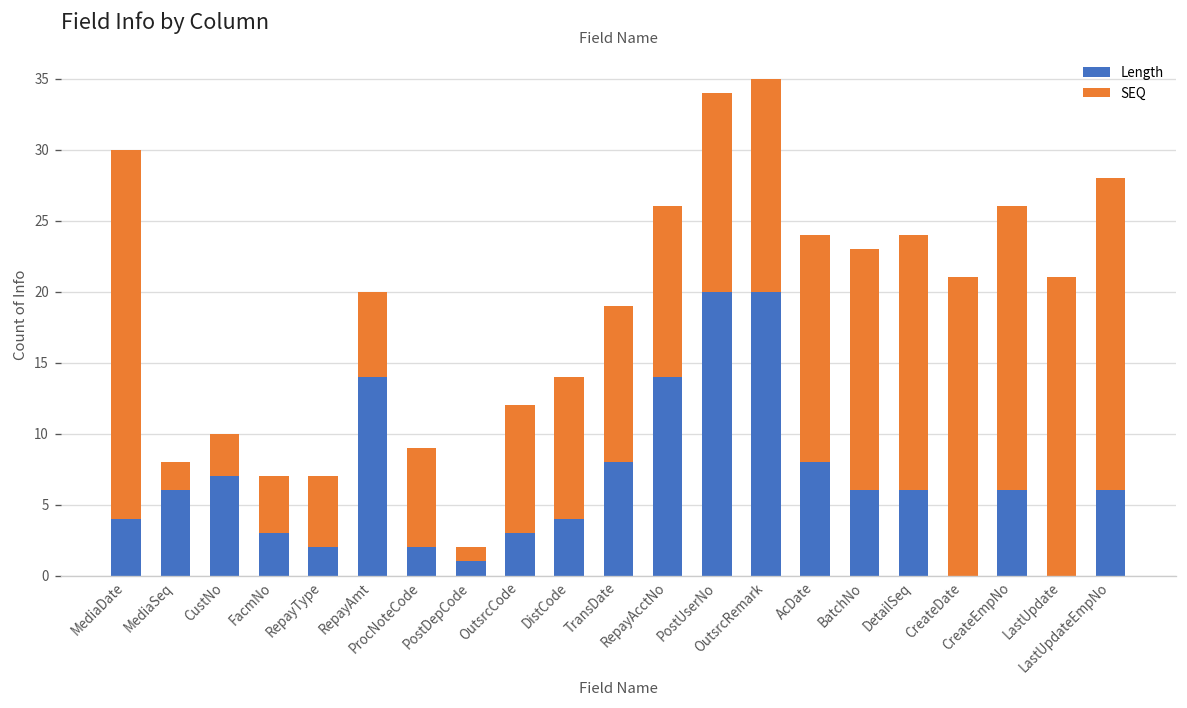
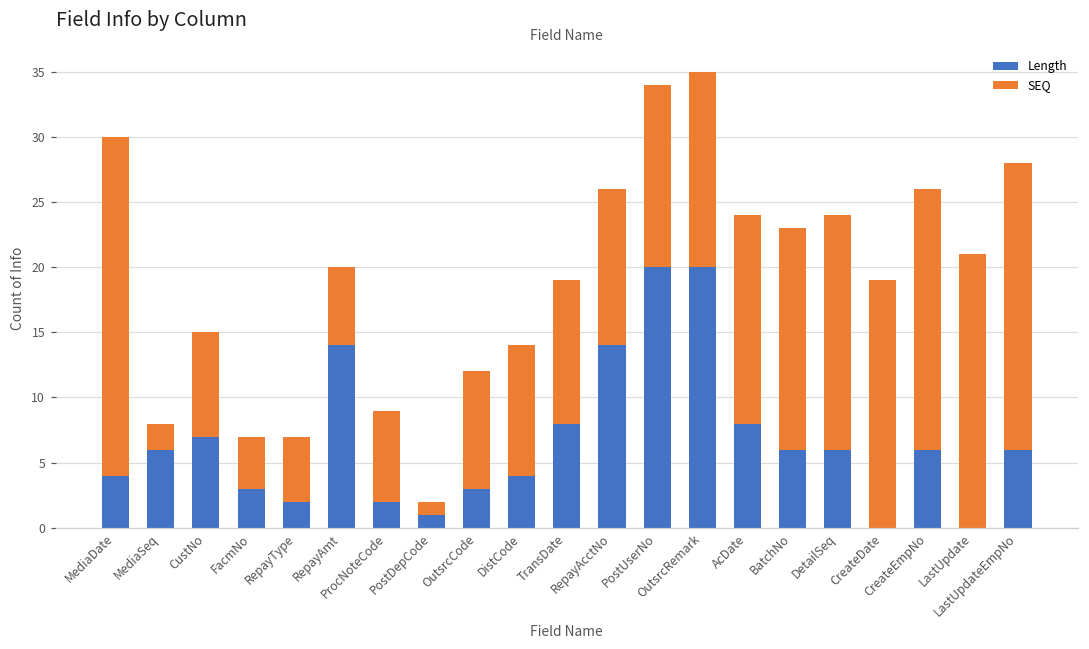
  {
    "Length": {
      "MediaDate": 4,
      "MediaSeq": 6,
      "CustNo": 7,
      "FacmNo": 3,
      "RepayType": 2,
      "RepayAmt": 14,
      "ProcNoteCode": 2,
      "PostDepCode": 1,
      "OutsrcCode": 3,
      "DistCode": 4,
      "TransDate": 8,
      "RepayAcctNo": 14,
      "PostUserNo": 20,
      "OutsrcRemark": 20,
      "AcDate": 8,
      "BatchNo": 6,
      "DetailSeq": 6,
      "CreateDate": 0,
      "CreateEmpNo": 6,
      "LastUpdate": 0,
      "LastUpdateEmpNo": 6
    },
    "SEQ": {
      "MediaDate": 26,
      "MediaSeq": 2,
-     "CustNo": 3,
+     "CustNo": 8,
      "FacmNo": 4,
      "RepayType": 5,
      "RepayAmt": 6,
      "ProcNoteCode": 7,
      "PostDepCode": 1,
      "OutsrcCode": 9,
      "DistCode": 10,
      "TransDate": 11,
      "RepayAcctNo": 12,
      "PostUserNo": 14,
      "OutsrcRemark": 15,
      "AcDate": 16,
      "BatchNo": 17,
      "DetailSeq": 18,
-     "CreateDate": 21,
+     "CreateDate": 19,
      "CreateEmpNo": 20,
      "LastUpdate": 21,
      "LastUpdateEmpNo": 22
    }
  }
